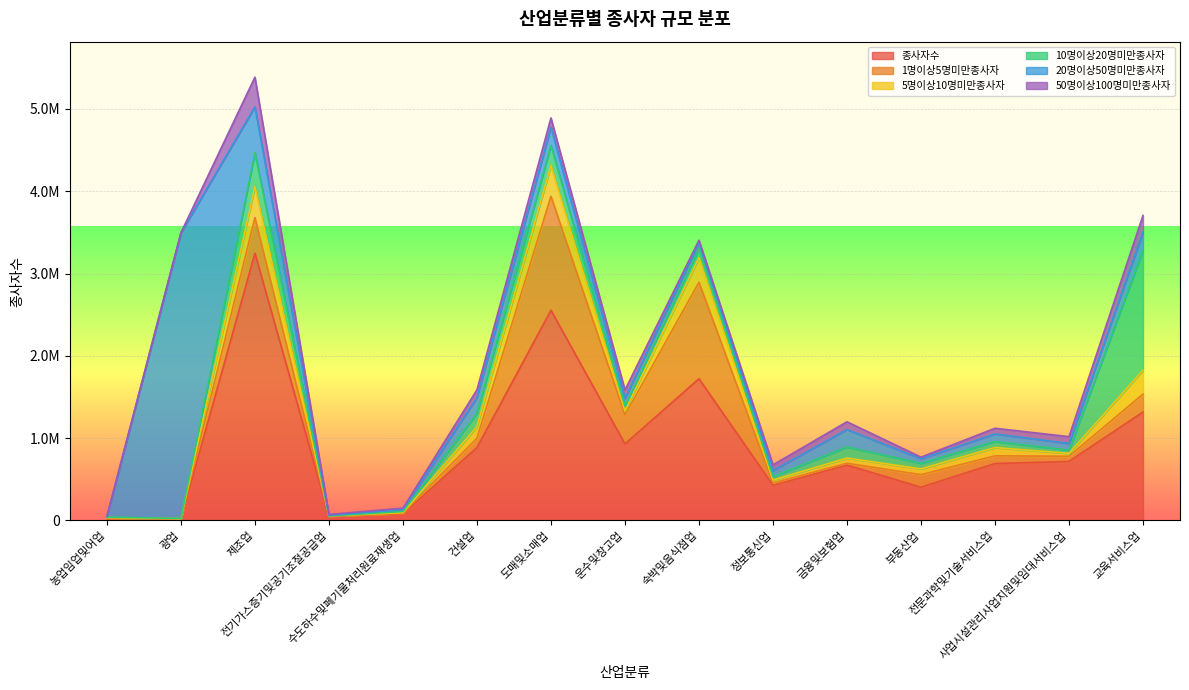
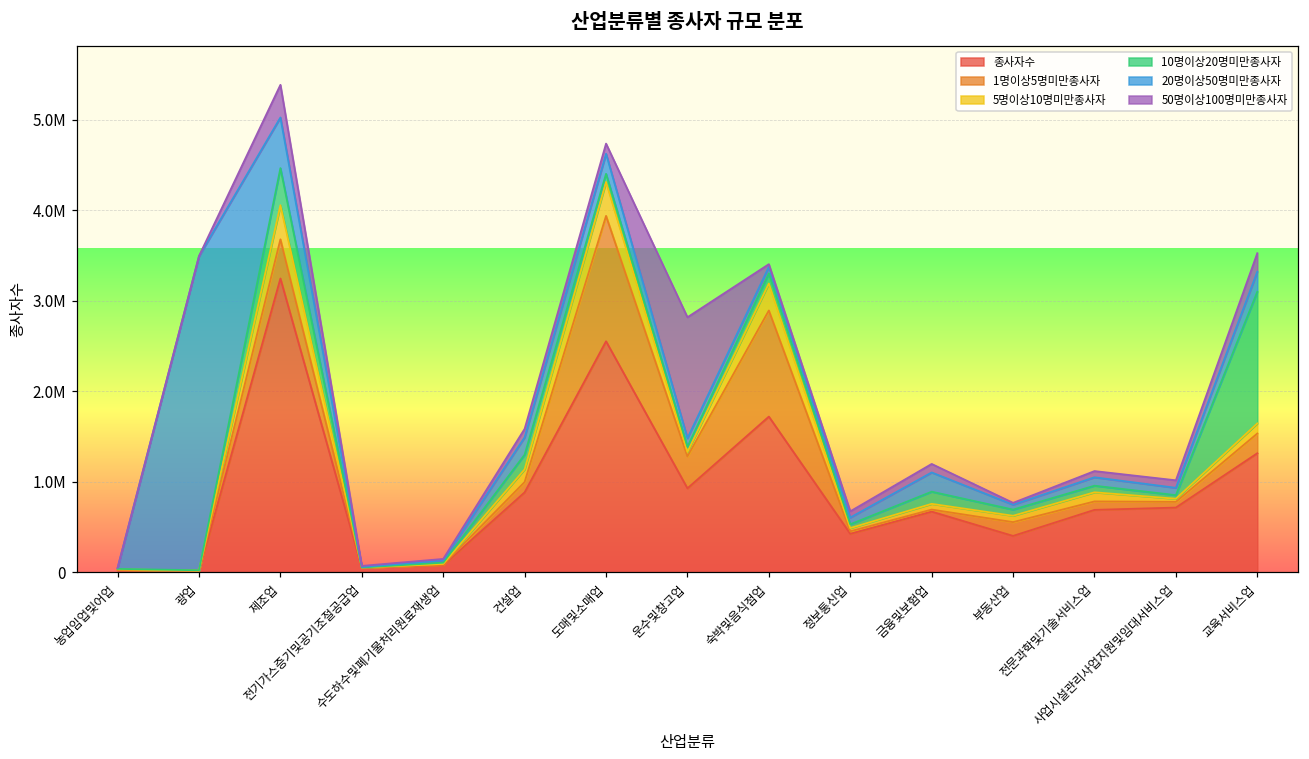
  {
    "5명이상10명미만종사자": {
      "제조업": 400000,
      "건설업": 100000,
      "도매및소매업": 400000,
      "운수및창고업": 0,
      "숙박및음식점업": 300000,
      "정보통신업": 0,
      "금융및보험업": 100000,
      "부동산업": 100000,
      "전문과학및기술서비스업": 100000,
      "사업시설관리사업지원및임대서비스업": 0,
-     "교육서비스업": 300000
+     "교육서비스업": 100000
    },
    "10명이상20명미만종사자": {
      "제조업": 400000,
      "건설업": 200000,
-     "도매및소매업": 200000,
+     "도매및소매업": 100000,
      "운수및창고업": 100000,
      "숙박및음식점업": 100000,
      "정보통신업": 0,
      "금융및보험업": 100000,
      "부동산업": 100000,
      "전문과학및기술서비스업": 100000,
      "사업시설관리사업지원및임대서비스업": 0,
      "교육서비스업": 1500000
    },
    "20명이상50명미만종사자": {
      "제조업": 600000,
      "건설업": 200000,
      "도매및소매업": 200000,
      "운수및창고업": 100000,
      "정보통신업": 100000,
      "금융및보험업": 200000,
      "전문과학및기술서비스업": 100000,
      "사업시설관리사업지원및임대서비스업": 100000,
      "교육서비스업": 200000
    },
    "50명이상100명미만종사자": {
      "제조업": 400000,
      "건설업": 100000,
      "도매및소매업": 100000,
-     "운수및창고업": 100000,
+     "운수및창고업": 1300000,
      "정보통신업": 100000,
      "금융및보험업": 100000,
      "전문과학및기술서비스업": 100000,
      "사업시설관리사업지원및임대서비스업": 100000,
      "교육서비스업": 200000
    }
  }
